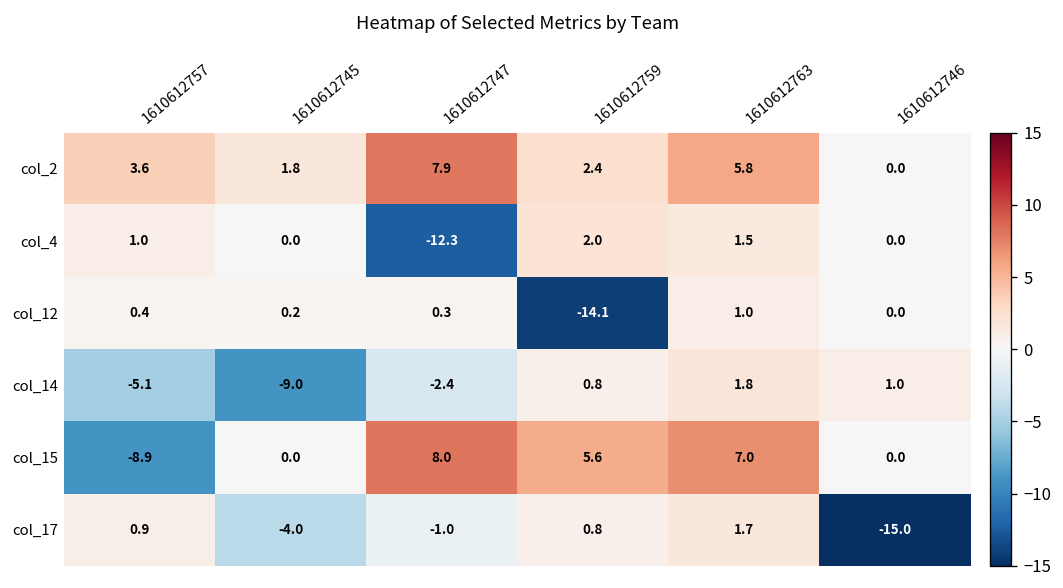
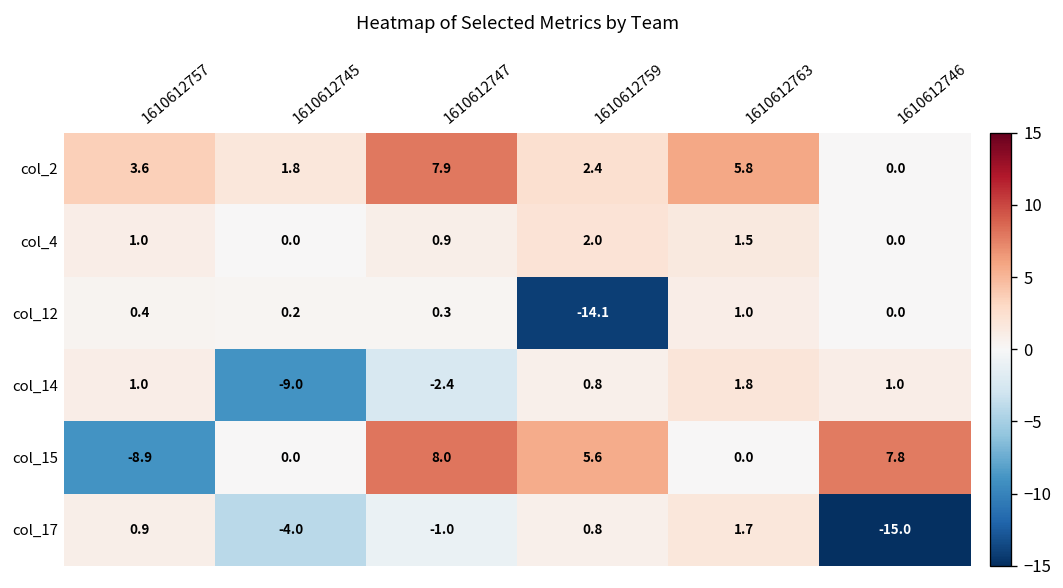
  {
    "col_2": {
      "1610612757": 3.6,
      "1610612745": 1.8,
      "1610612747": 7.9,
      "1610612759": 2.4,
      "1610612763": 5.8,
      "1610612746": 0.0
    },
    "col_4": {
      "1610612757": 1.0,
      "1610612745": 0.0,
-     "1610612747": -12.3,
+     "1610612747": 0.9,
      "1610612759": 2.0,
      "1610612763": 1.5,
      "1610612746": 0.0
    },
    "col_12": {
      "1610612757": 0.4,
      "1610612745": 0.2,
      "1610612747": 0.3,
      "1610612759": -14.1,
      "1610612763": 1.0,
      "1610612746": 0.0
    },
    "col_14": {
-     "1610612757": -5.1,
+     "1610612757": 1.0,
      "1610612745": -9.0,
      "1610612747": -2.4,
      "1610612759": 0.8,
      "1610612763": 1.8,
      "1610612746": 1.0
    },
    "col_15": {
      "1610612757": -8.9,
      "1610612745": 0.0,
      "1610612747": 8.0,
      "1610612759": 5.6,
-     "1610612763": 7.0,
-     "1610612746": 0.0
+     "1610612763": 0.0,
+     "1610612746": 7.8
    },
    "col_17": {
      "1610612757": 0.9,
      "1610612745": -4.0,
      "1610612747": -1.0,
      "1610612759": 0.8,
      "1610612763": 1.7,
      "1610612746": -15.0
    }
  }
